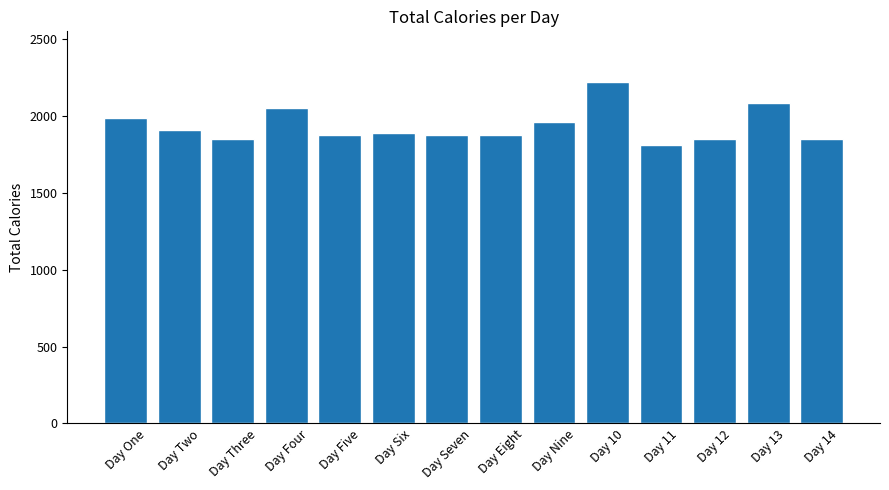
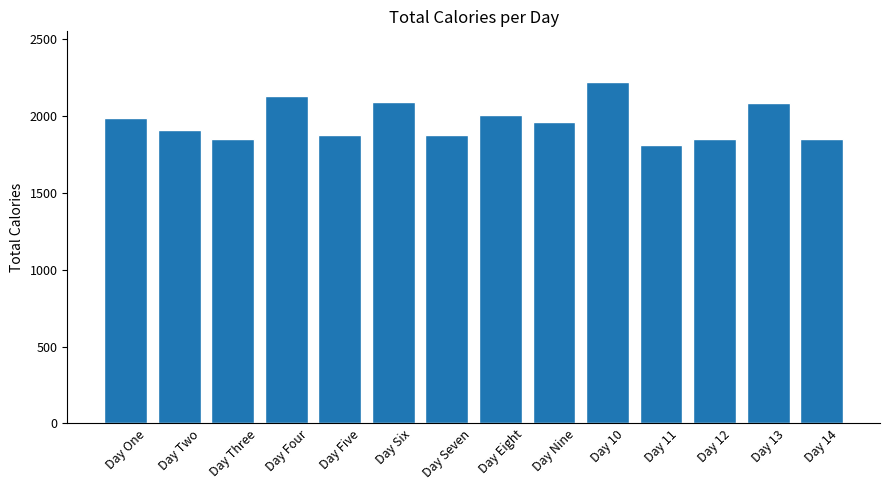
  {
    "Day One": 1990,
    "Day Two": 1910,
    "Day Three": 1850,
-   "Day Four": 2060,
+   "Day Four": 2140,
    "Day Five": 1880,
-   "Day Six": 1890,
+   "Day Six": 2090,
    "Day Seven": 1880,
-   "Day Eight": 1880,
+   "Day Eight": 2010,
    "Day Nine": 1960,
    "Day 10": 2220,
    "Day 11": 1810,
    "Day 12": 1850,
    "Day 13": 2090,
    "Day 14": 1850
  }
